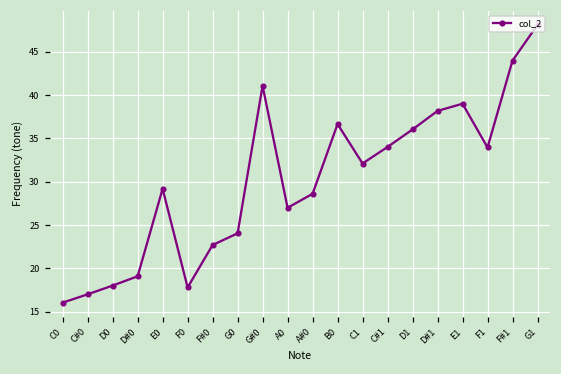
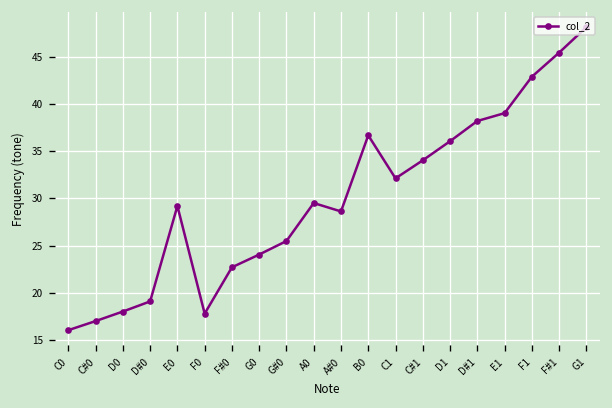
  {
    "C0": 16,
    "C#0": 17,
    "D0": 18,
    "D#0": 19,
    "E0": 29,
    "F0": 18,
    "F#0": 23,
    "G0": 24,
-   "G#0": 41,
-   "A0": 27,
+   "G#0": 25,
+   "A0": 30,
    "A#0": 29,
    "B0": 37,
    "C1": 32,
    "C#1": 34,
    "D1": 36,
    "D#1": 38,
    "E1": 39,
-   "F1": 34,
-   "F#1": 44
+   "F1": 43,
+   "F#1": 45
  }
